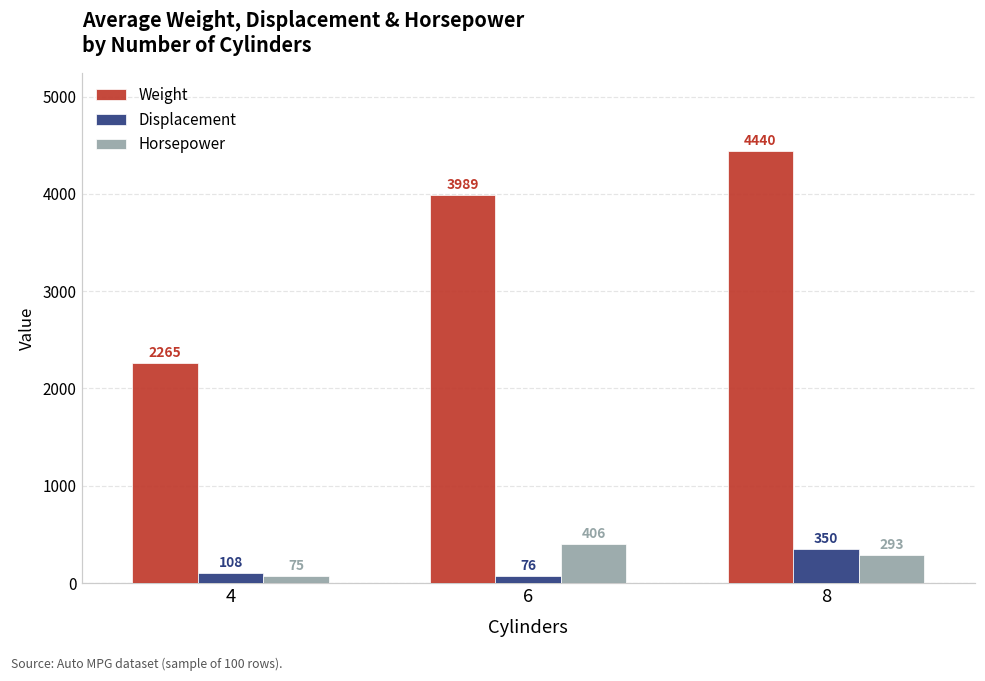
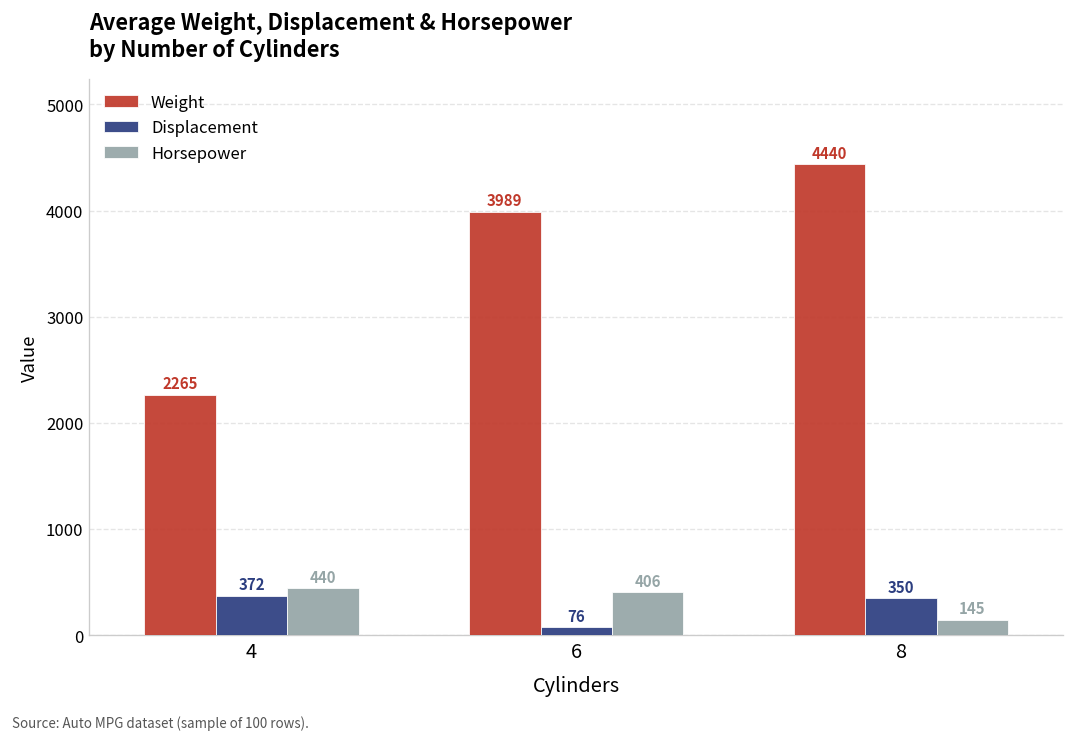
  {
    "Weight": {
      "4": 2265,
      "6": 3989,
      "8": 4440
    },
    "Displacement": {
-     "4": 108,
+     "4": 372,
      "6": 76,
      "8": 350
    },
    "Horsepower": {
-     "4": 75,
+     "4": 440,
      "6": 406,
-     "8": 293
+     "8": 145
    }
  }
